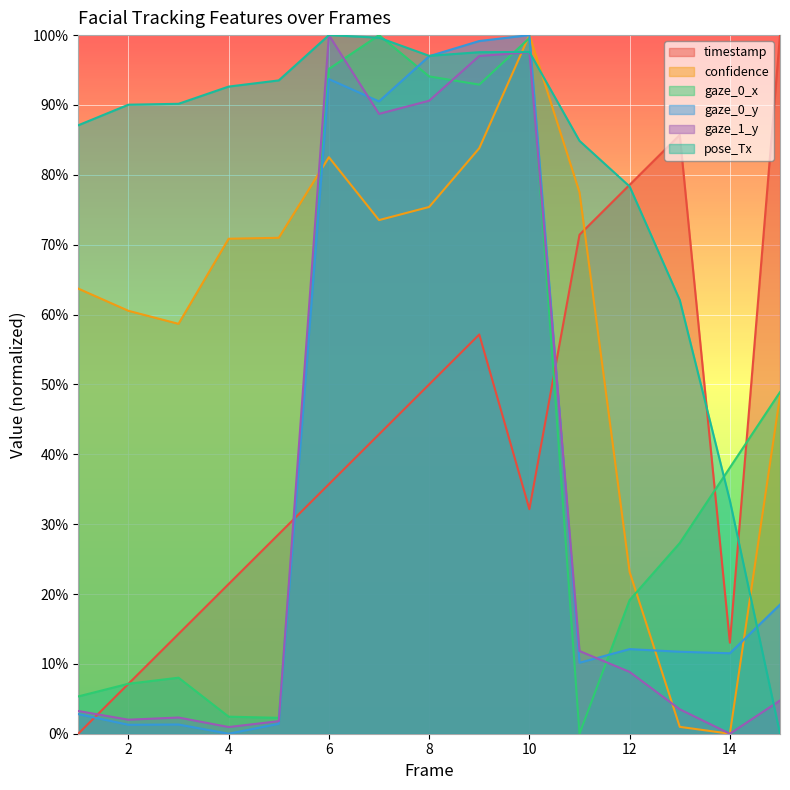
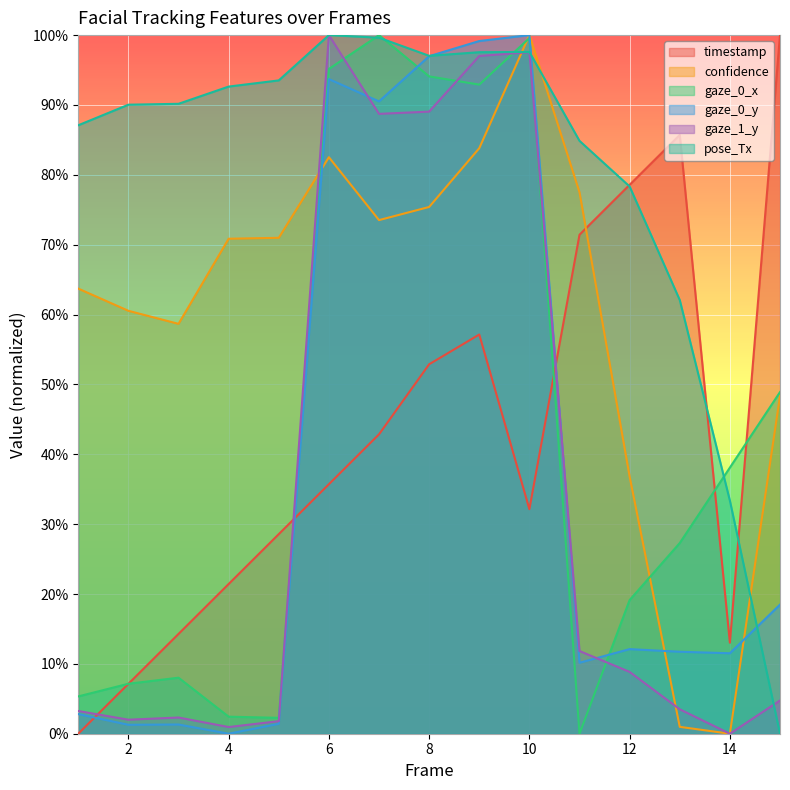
  {
    "timestamp": {
      "4": "21%",
      "6": "36%",
-     "8": "50%",
+     "8": "53%",
      "10": "32%",
      "14": "13%"
    },
    "confidence": {
      "2": "61%",
      "4": "71%",
      "6": "83%",
      "8": "75%",
-     "12": "23%"
+     "12": "37%"
    },
    "gaze_1_y": {
      "2": "2%",
      "4": "1%",
-     "8": "91%",
+     "8": "89%",
      "12": "9%"
    }
  }
